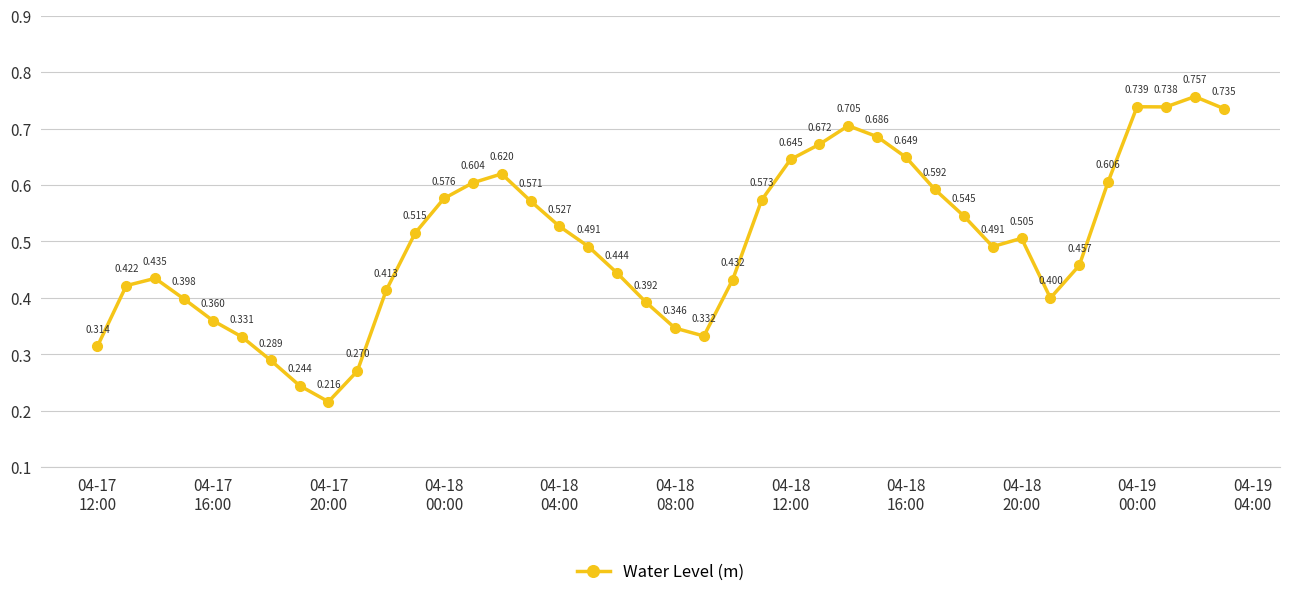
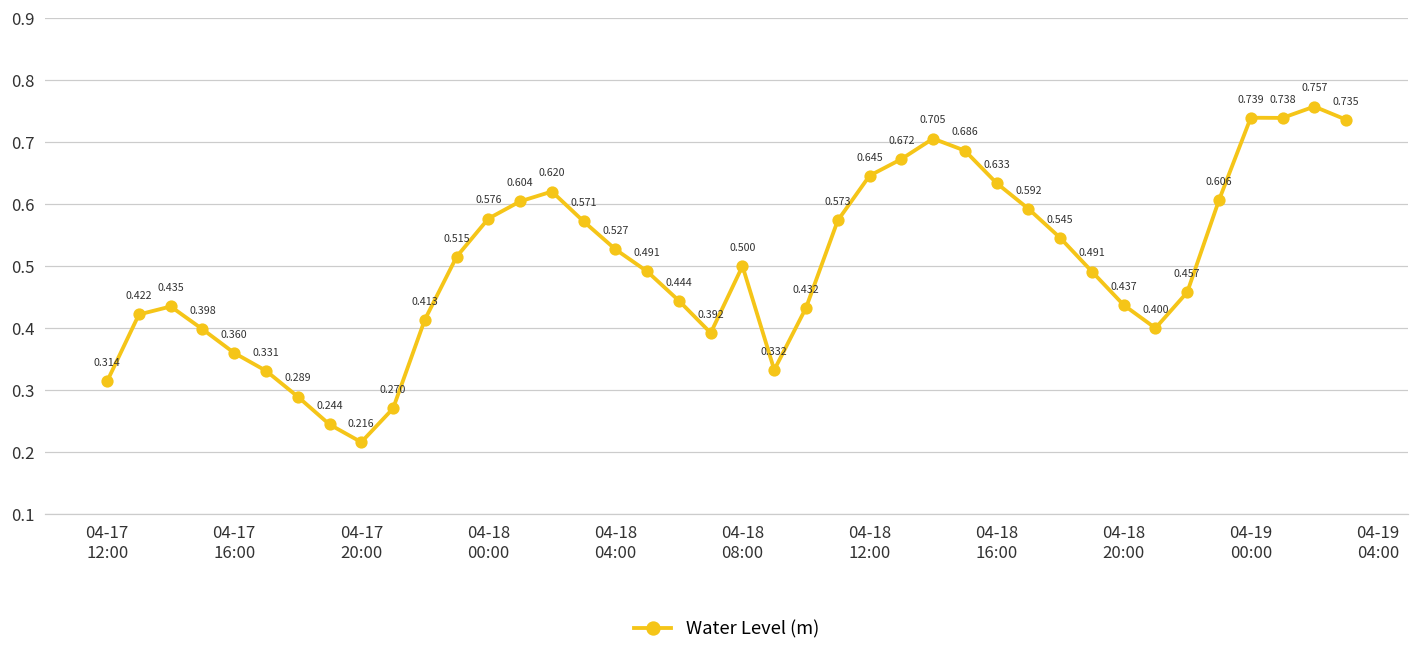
  {
    "04-17 12:00": 0.314,
    "04-17 16:00": 0.360,
    "04-17 20:00": 0.216,
    "04-18 00:00": 0.576,
    "04-18 04:00": 0.527,
-   "04-18 08:00": 0.346,
+   "04-18 08:00": 0.500,
    "04-18 12:00": 0.645,
-   "04-18 16:00": 0.649,
-   "04-18 20:00": 0.505,
+   "04-18 16:00": 0.633,
+   "04-18 20:00": 0.437,
    "04-19 00:00": 0.739
  }
